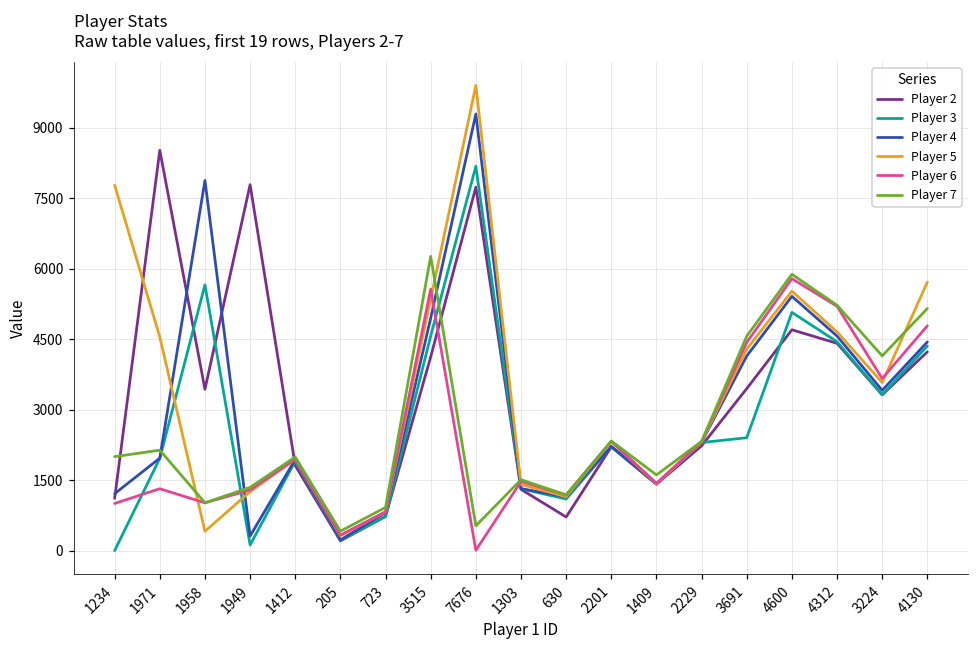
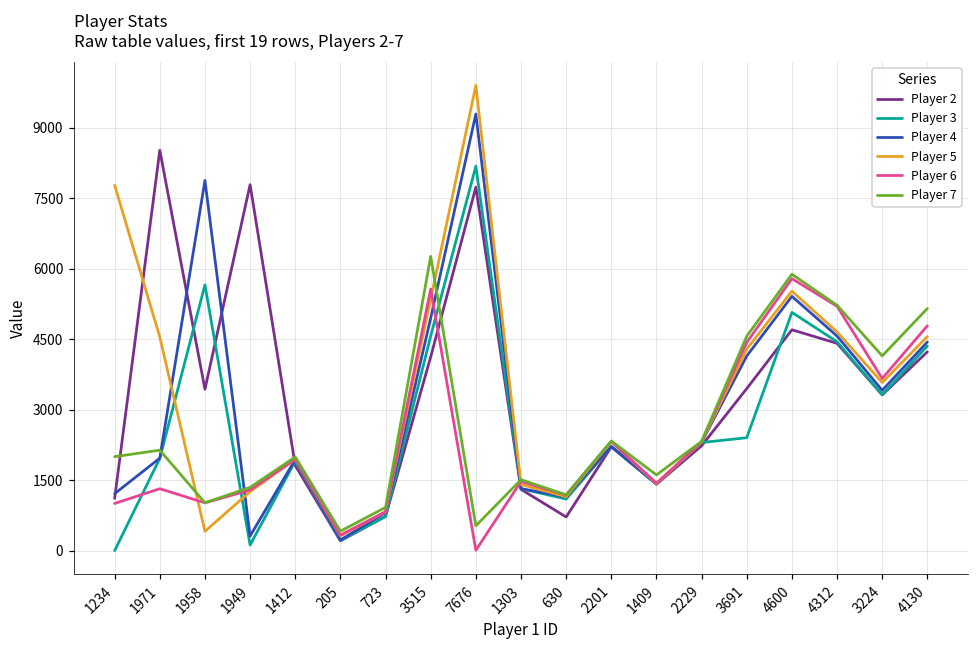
  {
    "Player 2": {
      "1234": 1100,
      "1971": 8500,
      "1958": 3400,
      "1949": 7800,
      "1412": 1800,
      "3515": 4100,
      "7676": 7700,
      "630": 700,
      "2229": 2200,
      "3691": 3400,
      "4600": 4700,
      "4130": 4200
    },
    "Player 3": {
      "1234": 0,
      "1958": 5700,
      "1949": 100,
      "3515": 4600,
      "7676": 8200,
      "3691": 2400,
      "4600": 5100,
      "4130": 4400
    },
    "Player 4": {
      "1234": 1200,
      "1958": 7900,
      "1949": 300,
      "3515": 4900,
      "7676": 9300,
      "3691": 4100,
      "4600": 5400,
      "4312": 4600,
      "3224": 3400,
      "4130": 4400
    },
    "Player 5": {
      "1234": 7800,
      "1971": 4500,
      "1958": 400,
      "3515": 5400,
      "7676": 9900,
      "1303": 1400,
      "3691": 4300,
      "4600": 5500,
      "4312": 4700,
      "3224": 3600,
-     "4130": 5700
+     "4130": 4600
    },
    "Player 6": {
      "1234": 1000,
      "1971": 1300,
      "3515": 5600,
      "7676": 0,
      "3691": 4400,
      "4600": 5800,
      "3224": 3700,
      "4130": 4800
    },
    "Player 7": {
      "1234": 2000,
      "1971": 2100,
      "205": 400,
      "723": 900,
      "3515": 6300,
      "7676": 500,
      "1409": 1600,
      "3691": 4600,
      "4600": 5900,
      "3224": 4100,
      "4130": 5200
    }
  }
